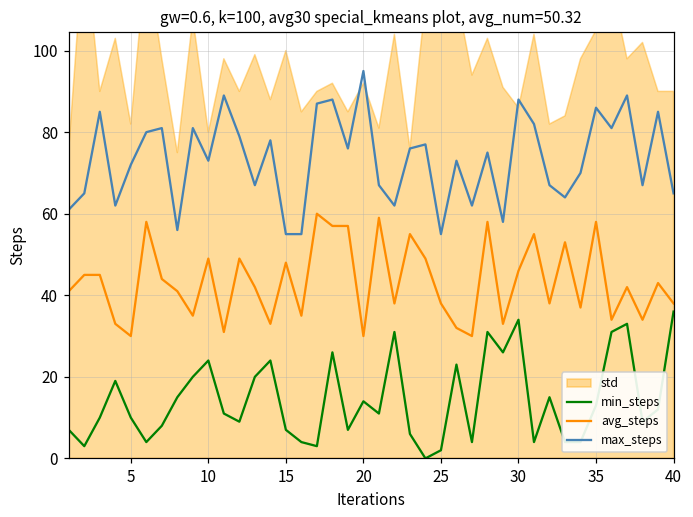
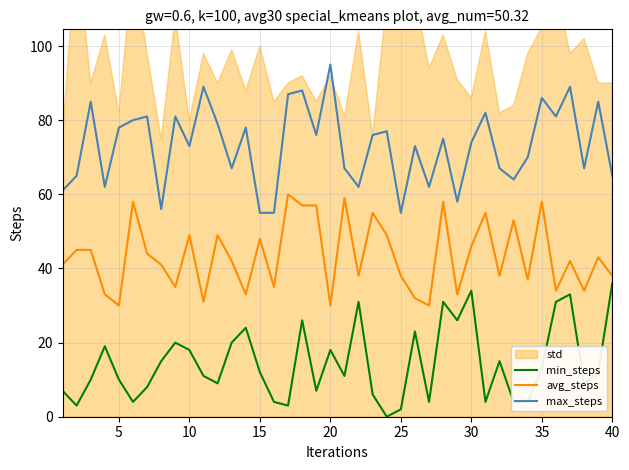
  {
    "min_steps": {
      "5": 10,
-     "10": 24,
-     "15": 7,
-     "20": 14,
+     "10": 18,
+     "15": 12,
+     "20": 18,
      "25": 2,
      "30": 34,
      "40": 36
    },
    "max_steps": {
-     "5": 72,
+     "5": 78,
      "10": 73,
      "15": 55,
      "20": 95,
      "25": 55,
-     "30": 88,
+     "30": 74,
      "35": 86,
      "40": 65
    }
  }
